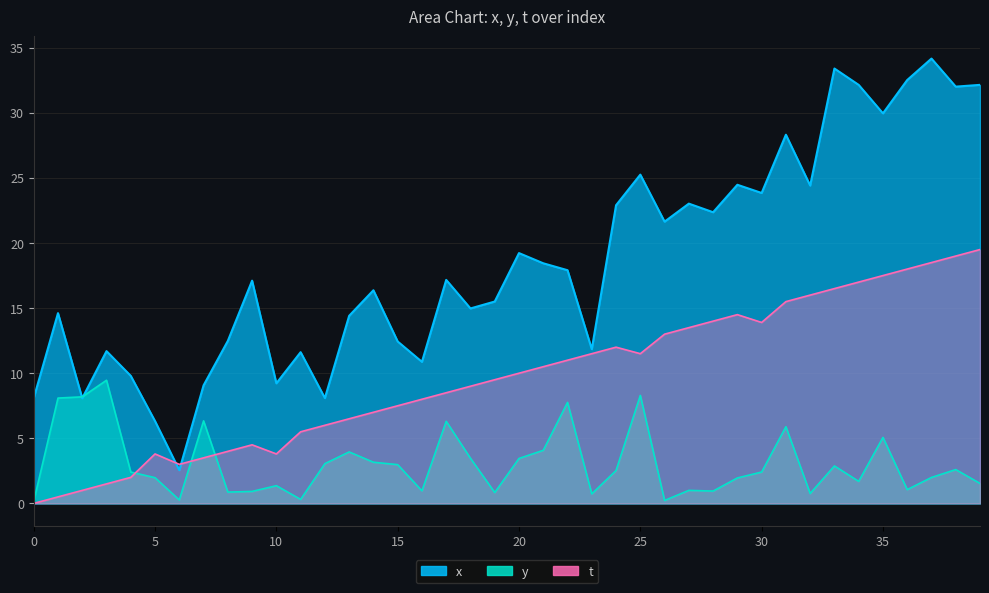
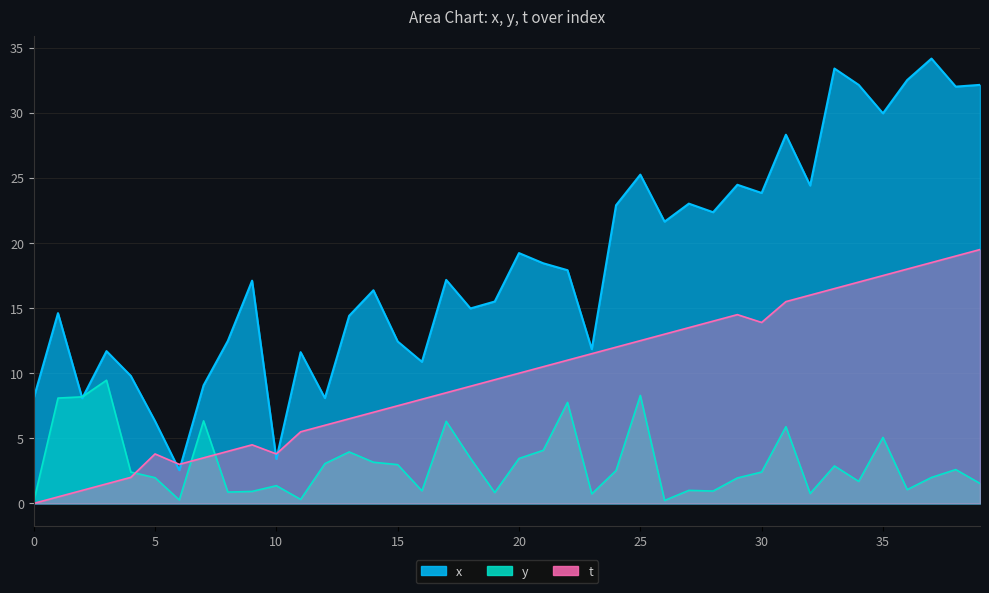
  {
    "x": {
      "0": 8.1,
      "5": 6.3,
-     "10": 9.2,
+     "10": 3.4,
      "15": 12.4,
      "20": 19.2,
      "25": 25.3,
      "30": 23.8,
      "35": 30.0
    },
    "y": {
      "5": 2.0,
      "10": 1.4,
      "15": 3.0,
      "20": 3.5,
      "25": 8.3,
      "30": 2.4,
      "35": 5.1
    },
    "t": {
      "5": 3.8,
      "10": 3.8,
      "15": 7.5,
      "20": 10.0,
-     "25": 11.5,
+     "25": 12.5,
      "30": 13.9,
      "35": 17.5
    }
  }
